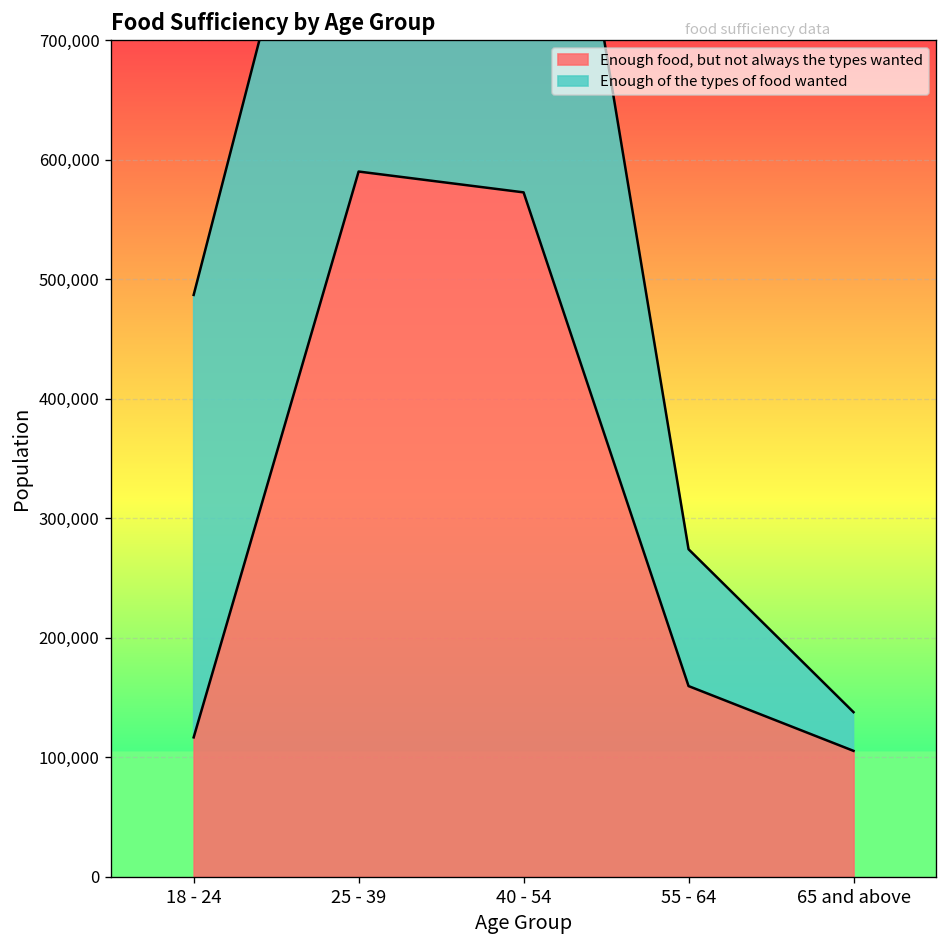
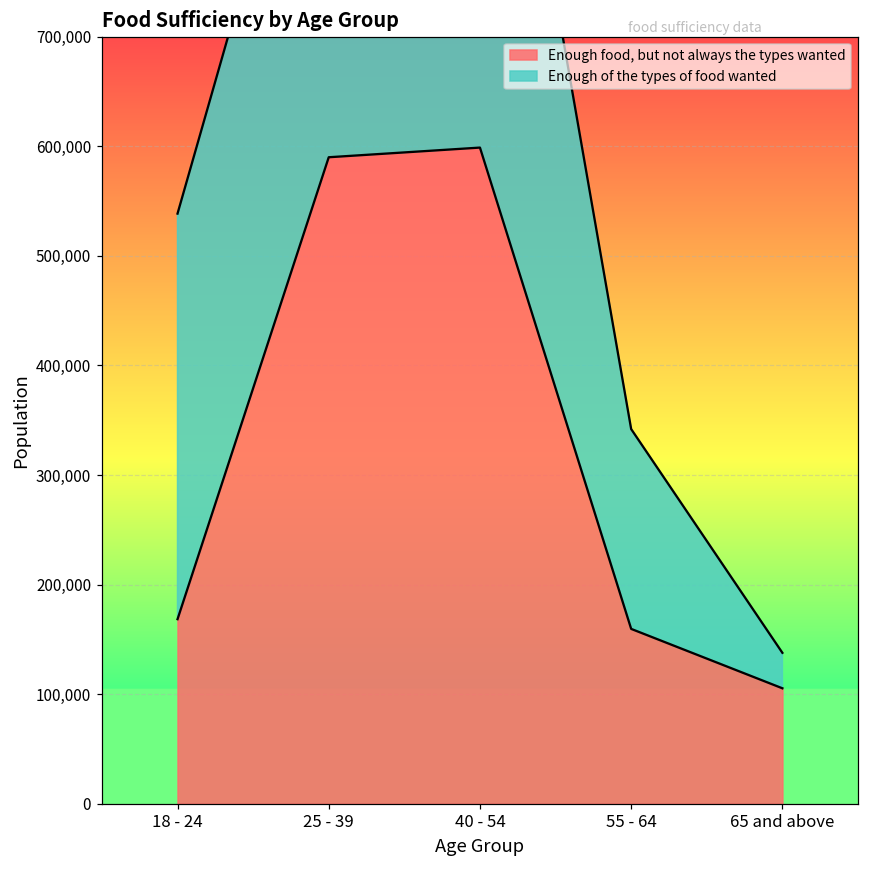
  {
    "Enough food, but not always the types wanted": {
-     "18 - 24": "120,000",
+     "18 - 24": "170,000",
      "25 - 39": "590,000",
-     "40 - 54": "570,000",
+     "40 - 54": "600,000",
      "55 - 64": "160,000",
      "65 and above": "110,000"
    },
    "Enough of the types of food wanted": {
      "18 - 24": "370,000",
-     "55 - 64": "110,000",
+     "55 - 64": "180,000",
      "65 and above": "30,000"
    }
  }
